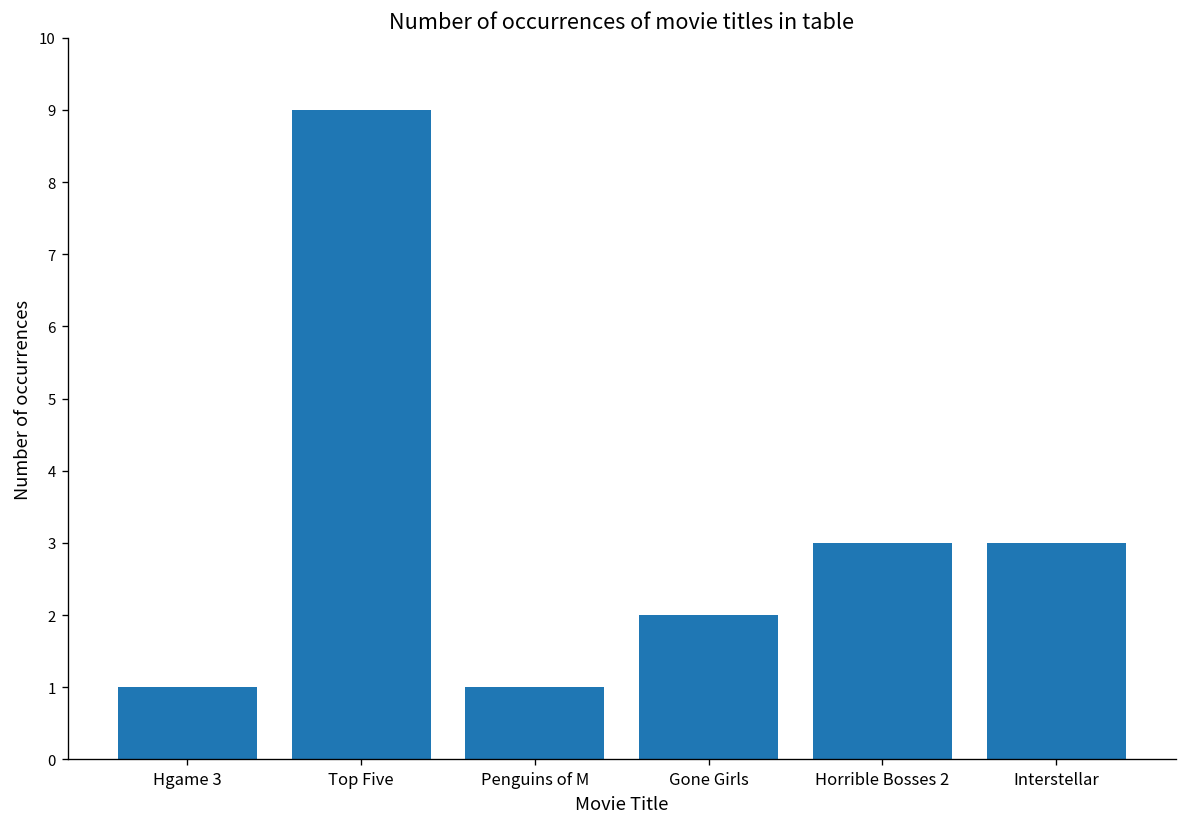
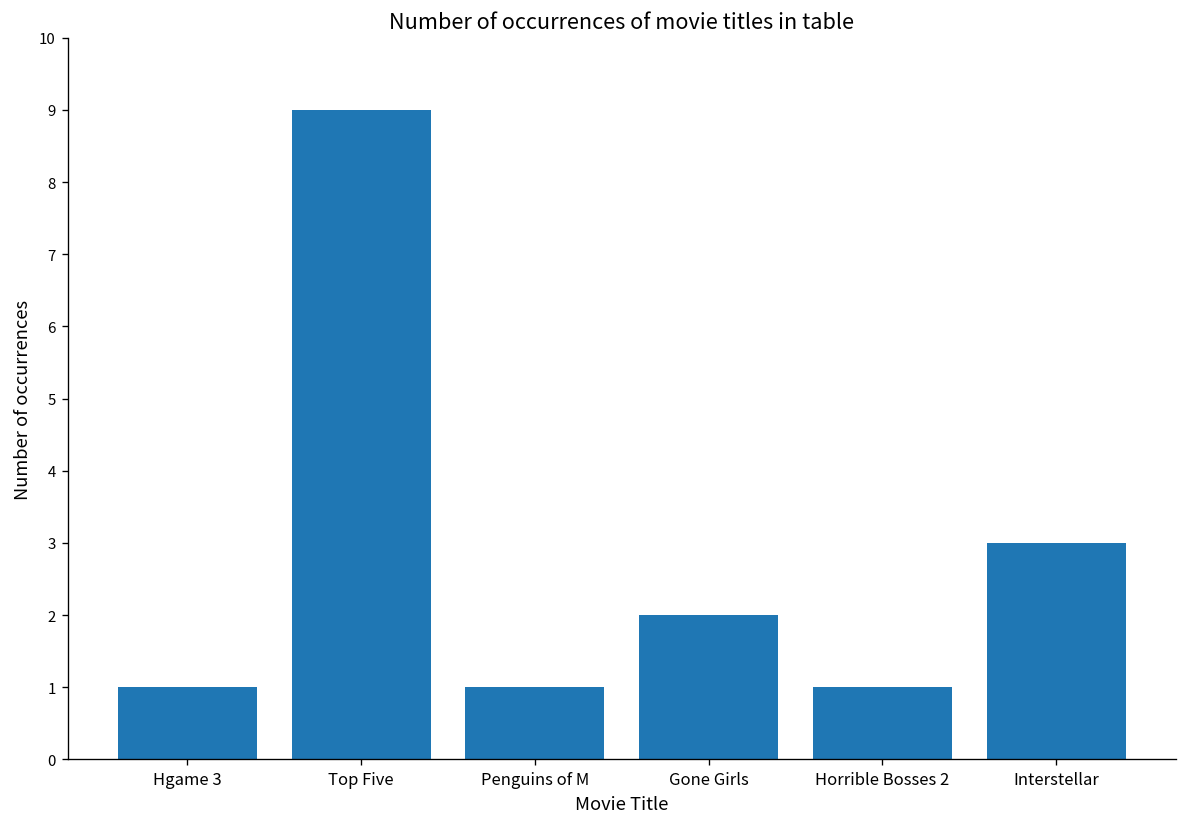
  {
    "Hgame 3": 1,
    "Top Five": 9,
    "Penguins of M": 1,
    "Gone Girls": 2,
-   "Horrible Bosses 2": 3,
+   "Horrible Bosses 2": 1,
    "Interstellar": 3
  }
